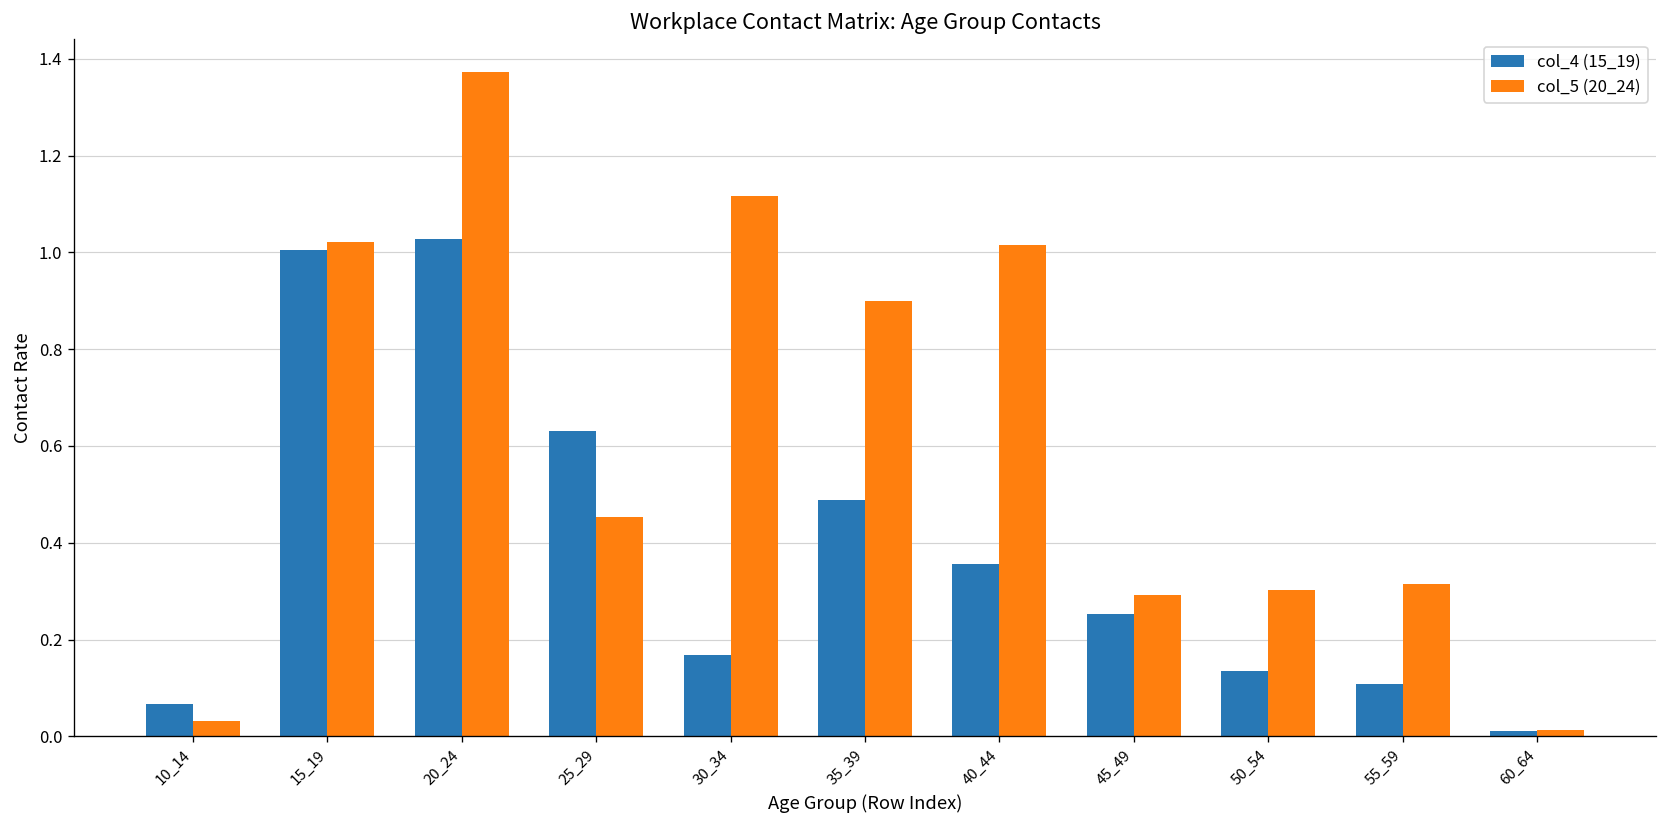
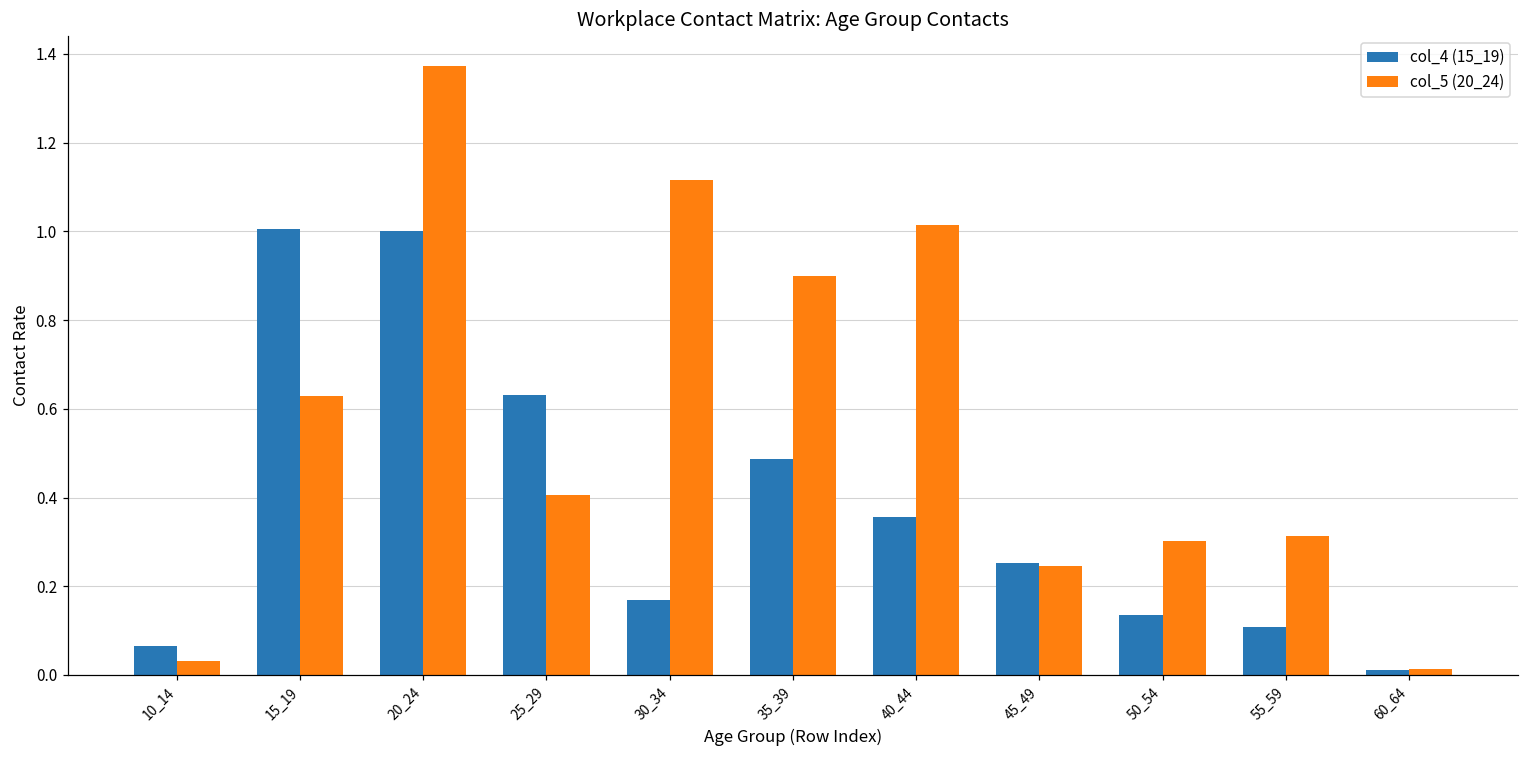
  {
    "col_4 (15_19)": {
      "10_14": 0.07,
      "15_19": 1.01,
-     "20_24": 1.03,
+     "20_24": 1.00,
      "25_29": 0.63,
      "30_34": 0.17,
      "35_39": 0.49,
      "40_44": 0.36,
      "45_49": 0.25,
      "50_54": 0.14,
      "55_59": 0.11,
      "60_64": 0.01
    },
    "col_5 (20_24)": {
      "10_14": 0.03,
-     "15_19": 1.02,
+     "15_19": 0.63,
      "20_24": 1.37,
-     "25_29": 0.45,
+     "25_29": 0.40,
      "30_34": 1.12,
      "35_39": 0.90,
      "40_44": 1.01,
-     "45_49": 0.29,
+     "45_49": 0.25,
      "50_54": 0.30,
      "55_59": 0.31,
      "60_64": 0.01
    }
  }
